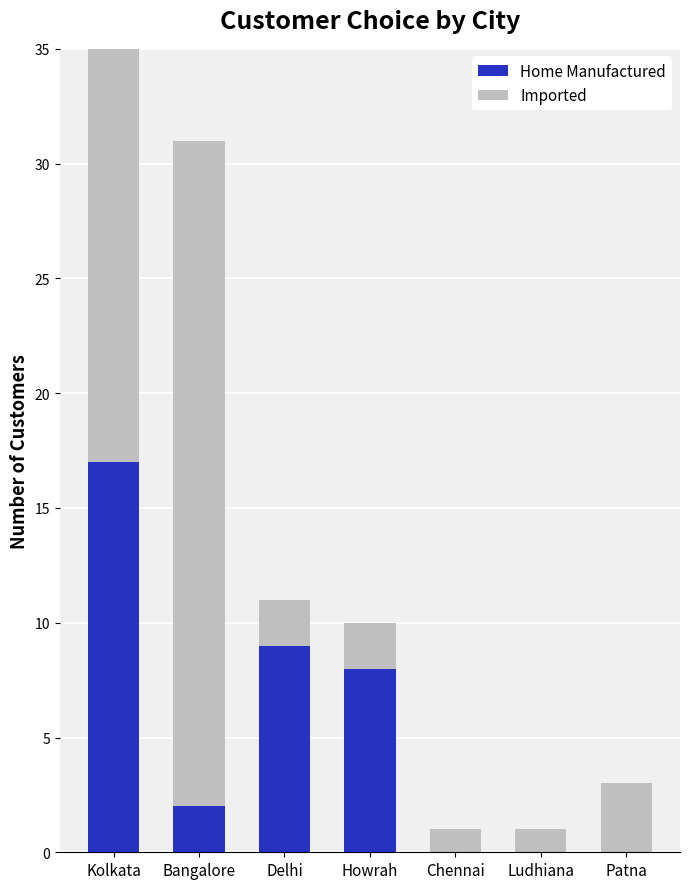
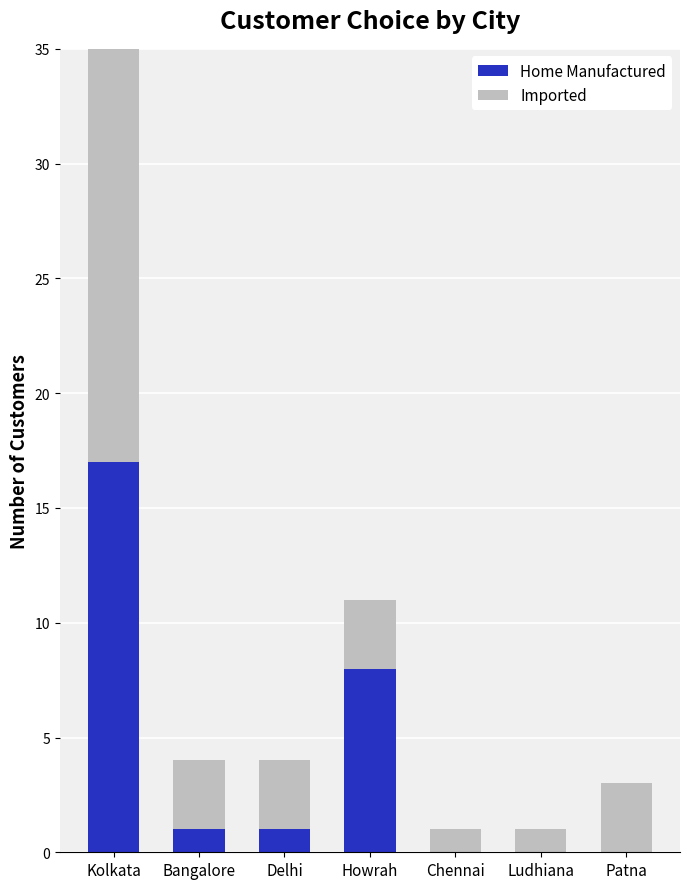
  {
    "Home Manufactured": {
      "Kolkata": 17,
-     "Bangalore": 2,
-     "Delhi": 9,
+     "Bangalore": 1,
+     "Delhi": 1,
      "Howrah": 8,
      "Chennai": 0,
      "Ludhiana": 0,
      "Patna": 0
    },
    "Imported": {
-     "Bangalore": 29,
-     "Delhi": 2,
-     "Howrah": 2,
+     "Bangalore": 3,
+     "Delhi": 3,
+     "Howrah": 3,
      "Chennai": 1,
      "Ludhiana": 1,
      "Patna": 3
    }
  }
